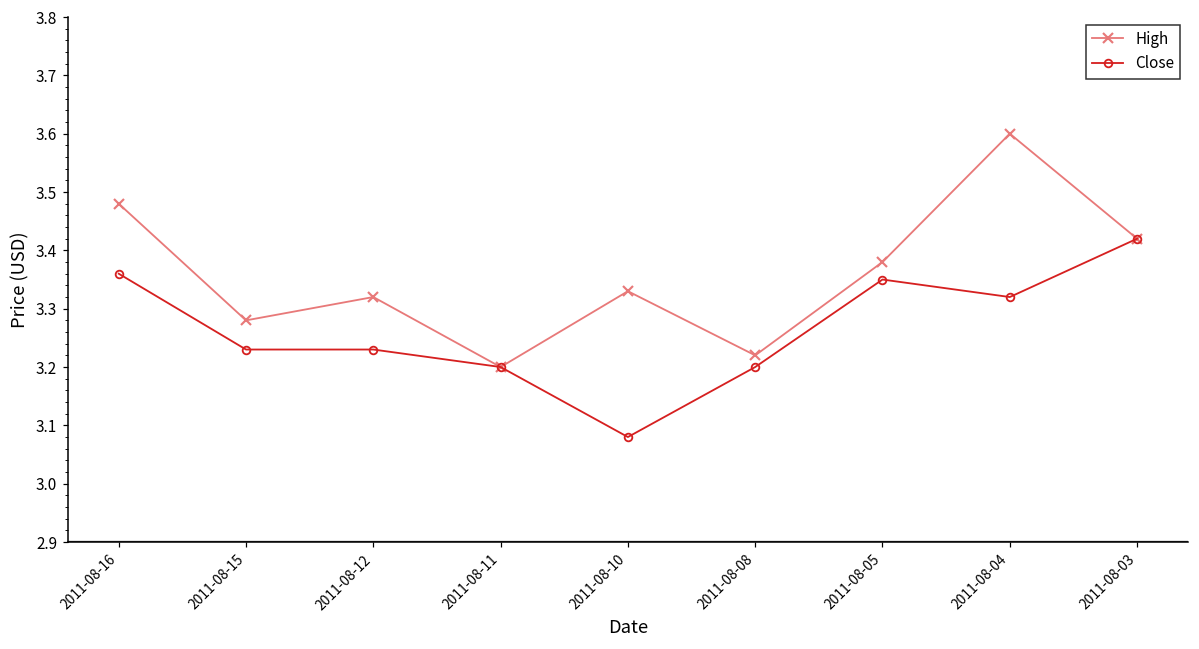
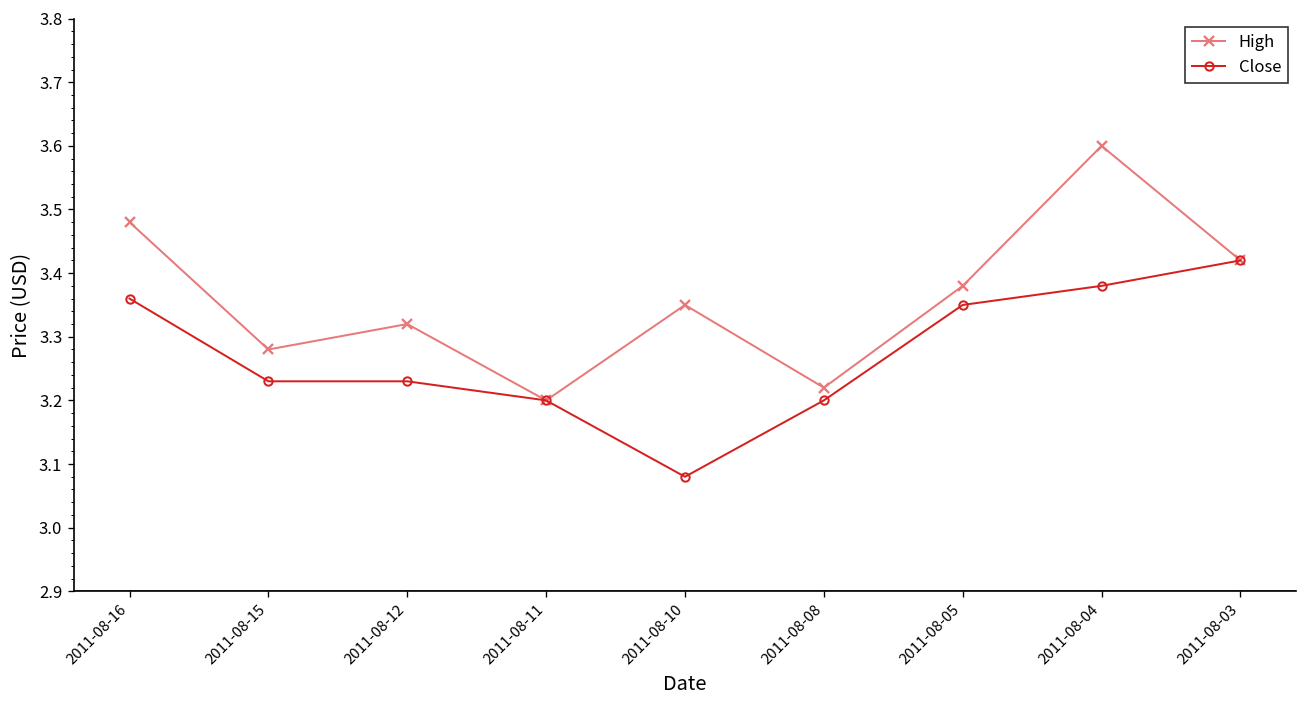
  {
    "High": {
      "2011-08-16": 3.48,
      "2011-08-15": 3.28,
      "2011-08-12": 3.32,
-     "2011-08-10": 3.33,
+     "2011-08-10": 3.35,
      "2011-08-08": 3.22,
      "2011-08-05": 3.38,
      "2011-08-04": 3.60
    },
    "Close": {
      "2011-08-16": 3.36,
      "2011-08-15": 3.23,
      "2011-08-12": 3.23,
      "2011-08-10": 3.08,
      "2011-08-08": 3.20,
      "2011-08-05": 3.35,
-     "2011-08-04": 3.32
+     "2011-08-04": 3.38
    }
  }
